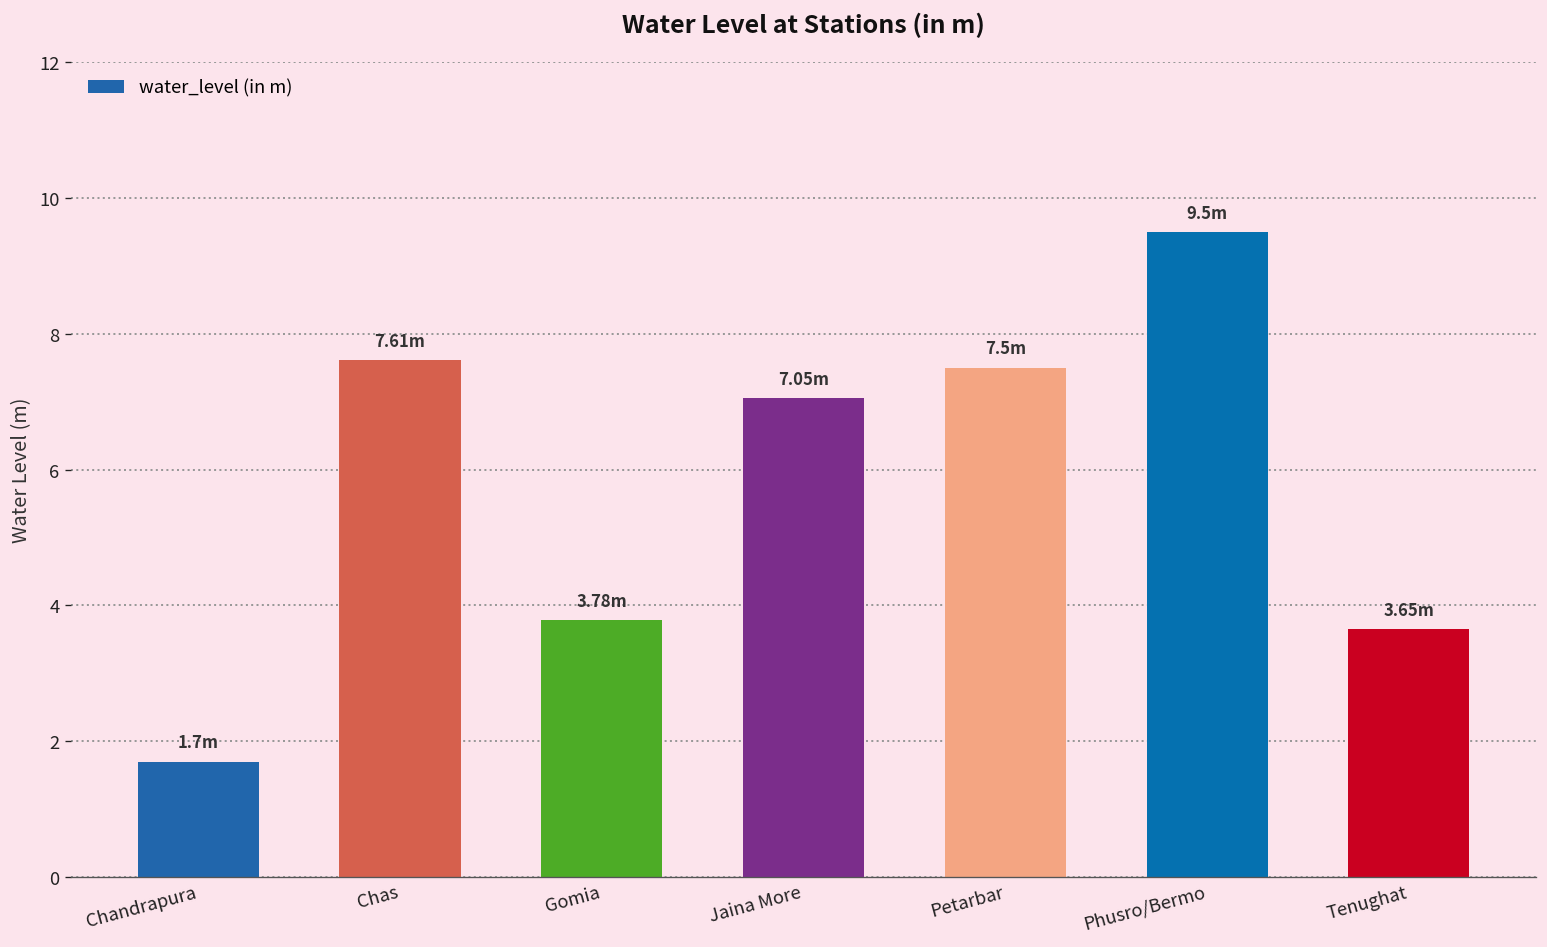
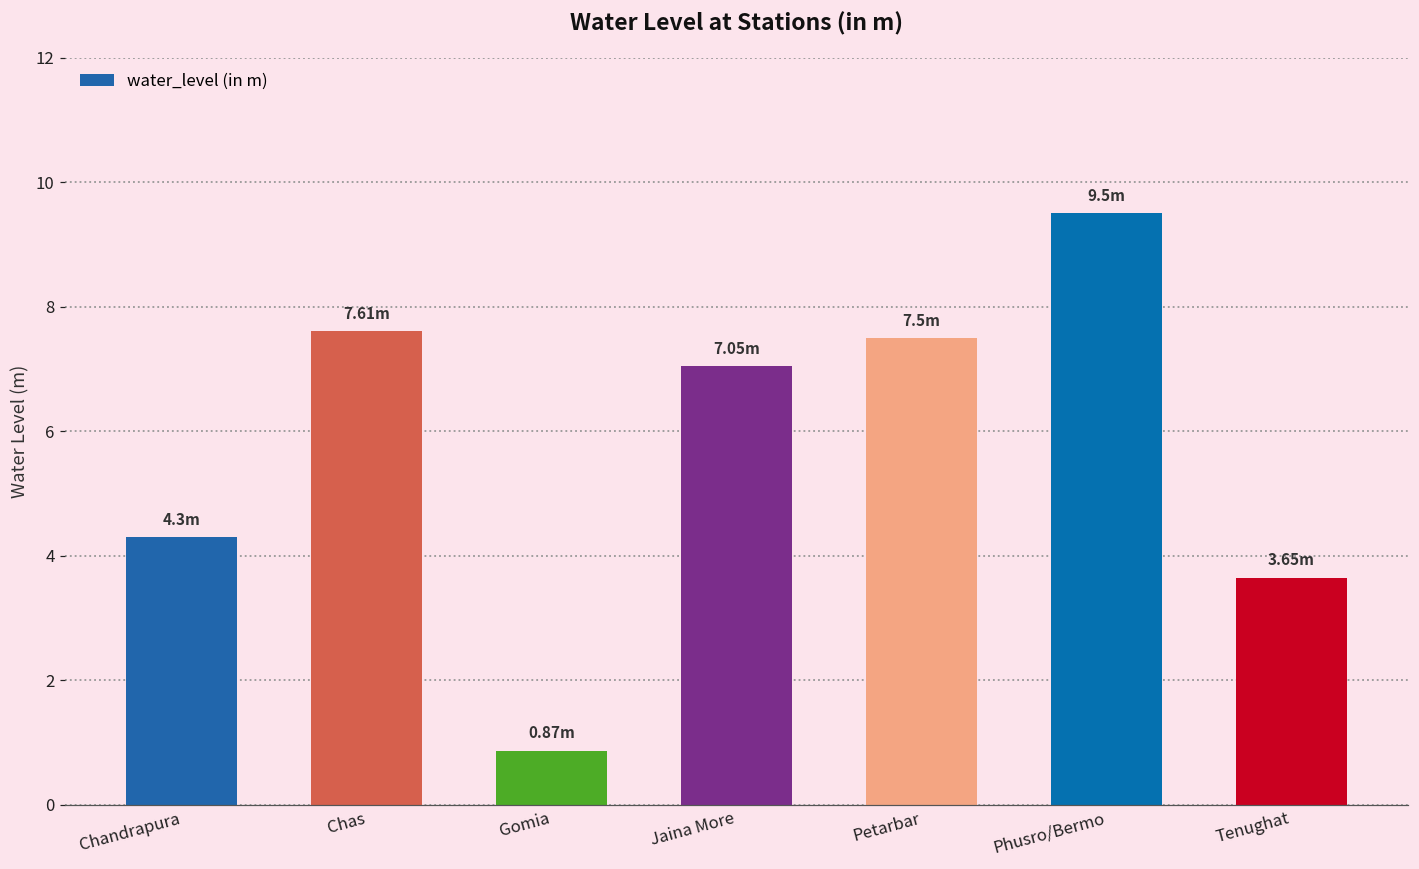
  {
-   "Chandrapura": "1.7m",
+   "Chandrapura": "4.3m",
    "Chas": "7.61m",
-   "Gomia": "3.78m",
+   "Gomia": "0.87m",
    "Jaina More": "7.05m",
    "Petarbar": "7.5m",
    "Phusro/Bermo": "9.5m",
    "Tenughat": "3.65m"
  }
